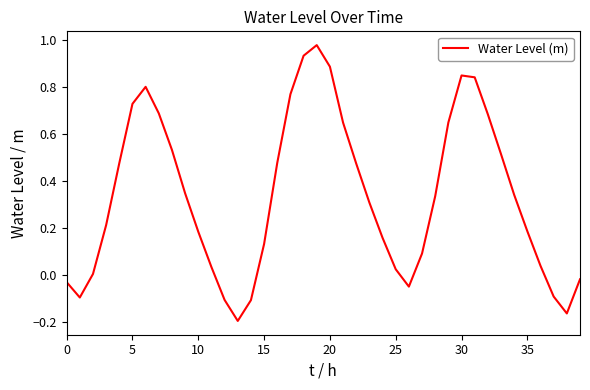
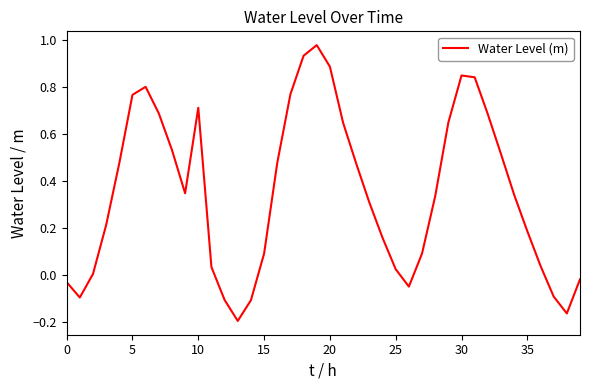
  {
    "0": -0.03,
-   "5": 0.73,
-   "10": 0.18,
-   "15": 0.13,
+   "5": 0.77,
+   "10": 0.71,
+   "15": 0.09,
    "20": 0.89,
    "25": 0.02,
    "30": 0.85,
    "35": 0.19
  }
